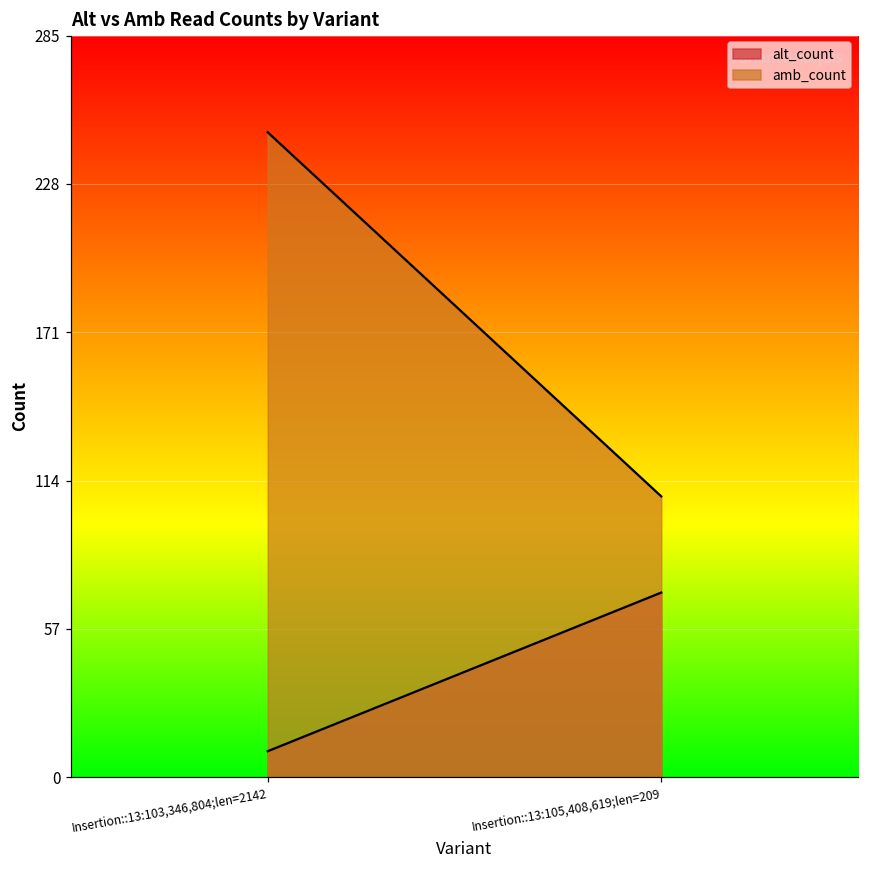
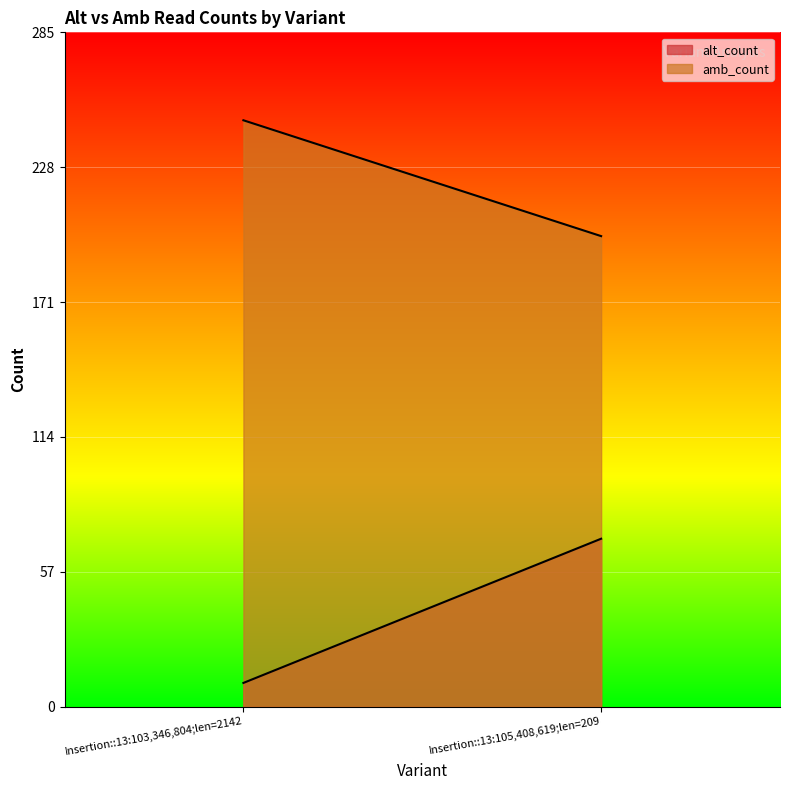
  {
    "alt_count": {
      "Insertion::13:103,346,804;len=2142": 10,
      "Insertion::13:105,408,619;len=209": 71
    },
    "amb_count": {
      "Insertion::13:103,346,804;len=2142": 248,
-     "Insertion::13:105,408,619;len=209": 108
+     "Insertion::13:105,408,619;len=209": 199
    }
  }
